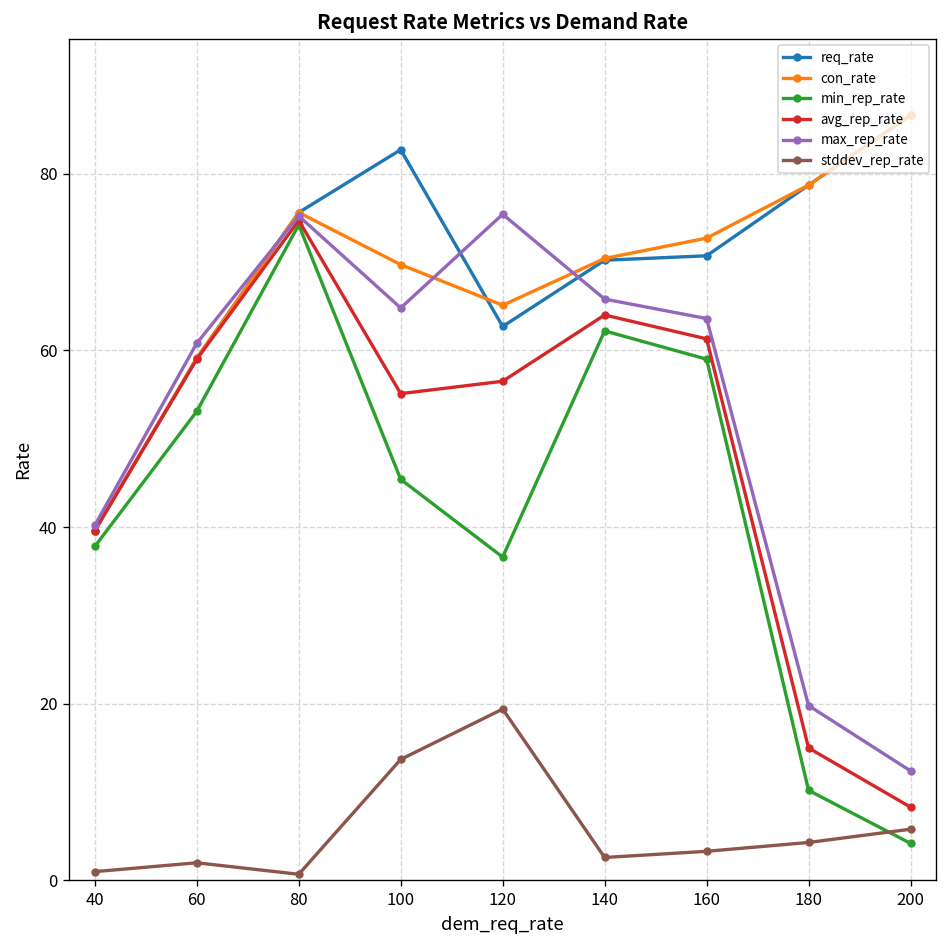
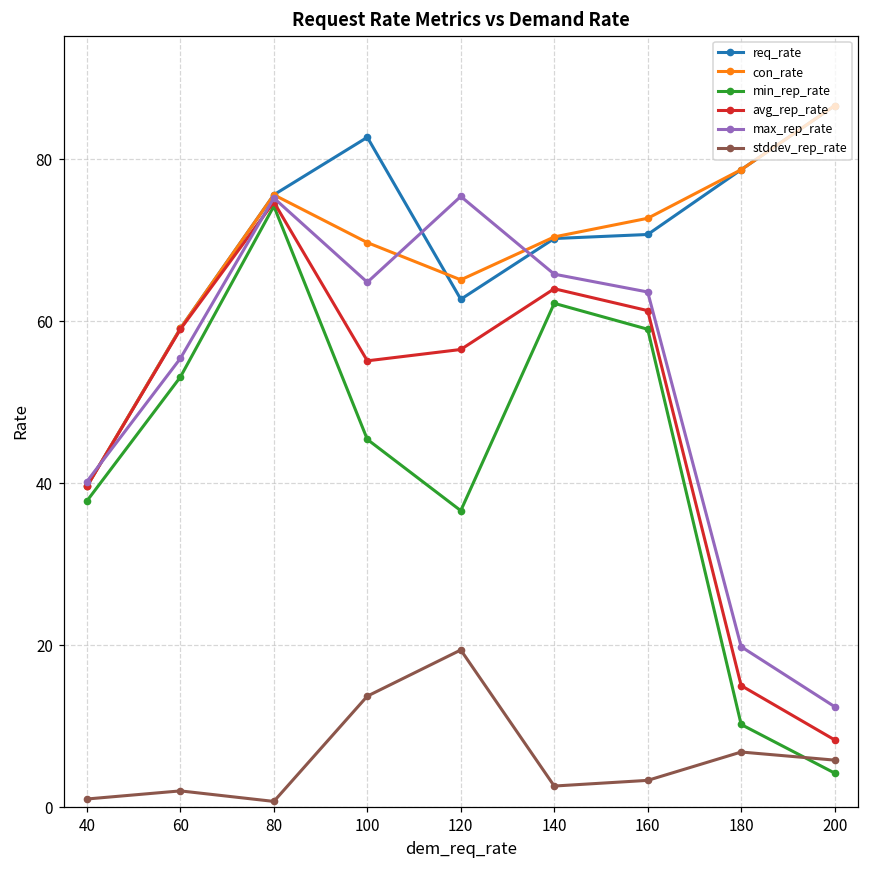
  {
    "req_rate": {
      "100": 83,
      "120": 63,
      "160": 71
    },
    "con_rate": {
      "100": 70,
      "120": 65,
      "160": 73
    },
    "min_rep_rate": {
      "40": 38,
      "60": 53,
      "80": 74,
      "100": 45,
      "120": 37,
      "140": 62,
      "160": 59,
      "180": 10,
      "200": 4
    },
    "avg_rep_rate": {
      "80": 75,
      "100": 55,
      "120": 57,
      "140": 64,
      "160": 61,
      "180": 15,
      "200": 8
    },
    "max_rep_rate": {
      "40": 40,
-     "60": 61,
+     "60": 55,
      "80": 75,
      "100": 65,
      "120": 75,
      "140": 66,
      "160": 64,
      "180": 20,
      "200": 12
    },
    "stddev_rep_rate": {
      "40": 1,
      "60": 2,
      "80": 1,
      "100": 14,
      "120": 19,
      "140": 3,
      "160": 3,
-     "180": 4,
+     "180": 7,
      "200": 6
    }
  }
